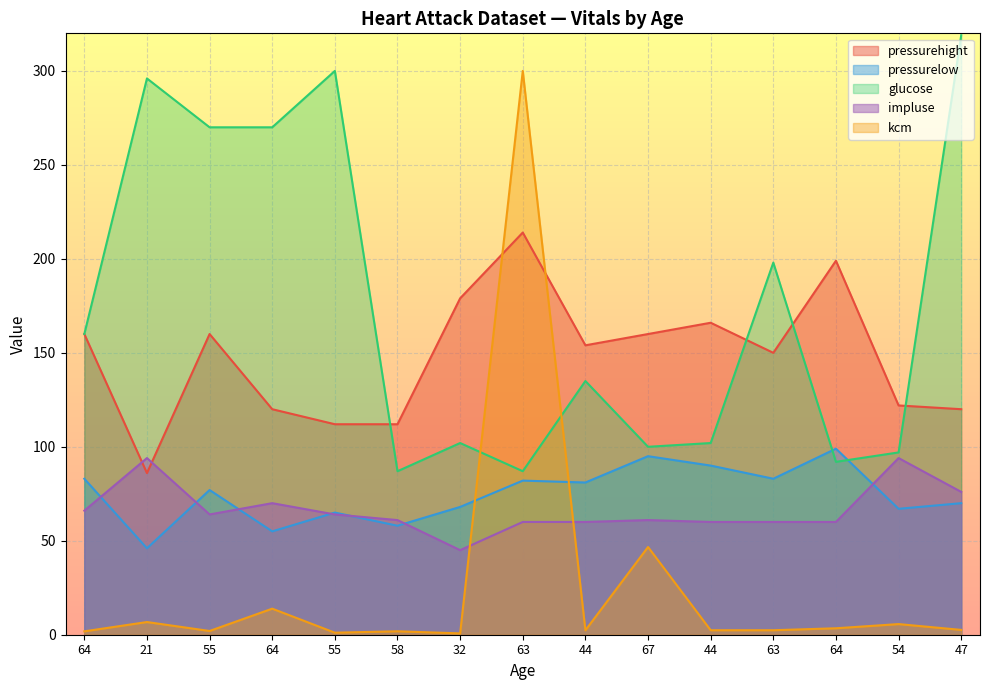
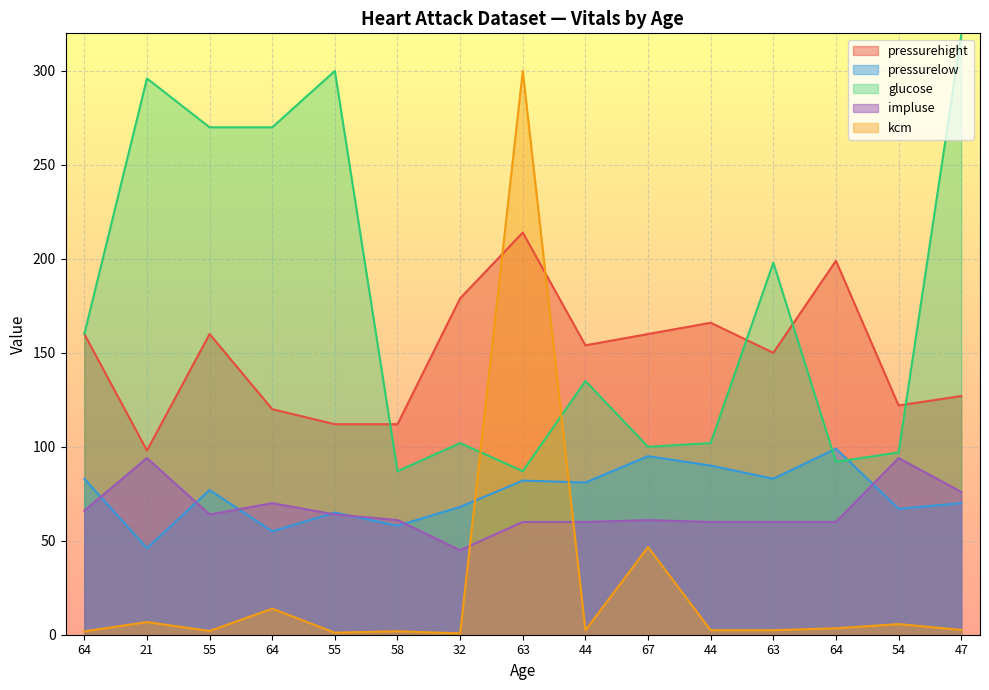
  {
    "pressurehight": {
-     "21": 86,
+     "21": 98,
      "58": 112,
      "32": 179,
      "67": 160,
      "54": 122,
-     "47": 120
+     "47": 127
    },
    "pressurelow": {
      "21": 46,
      "58": 58,
      "32": 68,
      "67": 95,
      "54": 67,
      "47": 70
    },
    "glucose": {
      "21": 296,
      "58": 87,
      "32": 102,
      "67": 100,
      "54": 97,
      "47": 319
    },
    "impluse": {
      "21": 94,
      "58": 61,
      "32": 45,
      "67": 61,
      "54": 94,
      "47": 76
    },
    "kcm": {
      "21": 7,
      "58": 2,
      "32": 1,
      "67": 47,
      "54": 6,
      "47": 3
    }
  }
